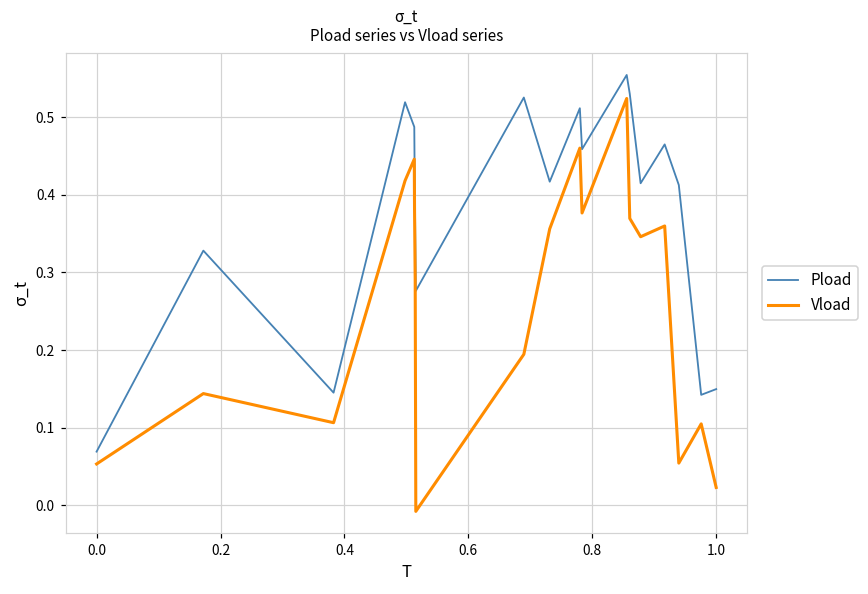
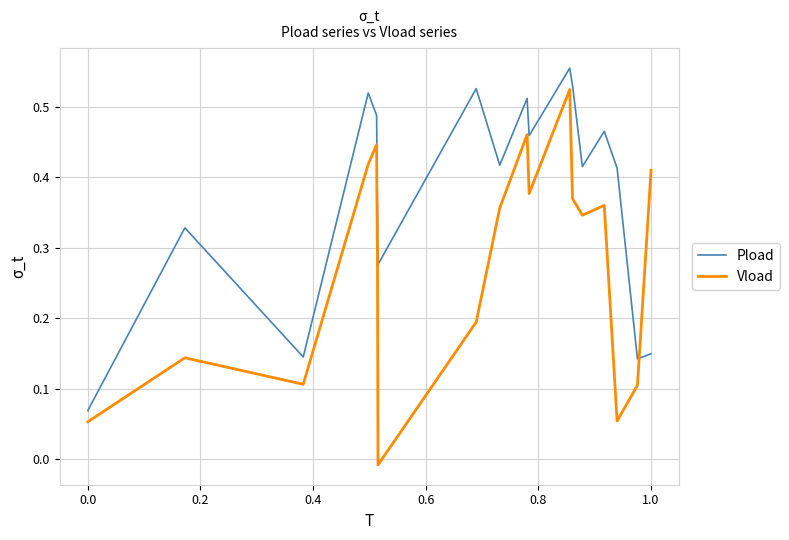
  {
    "Pload": {
      "0.0": 0.07,
      "1.0": 0.15
    },
    "Vload": {
      "0.0": 0.05,
-     "1.0": 0.02
+     "1.0": 0.41
    }
  }
